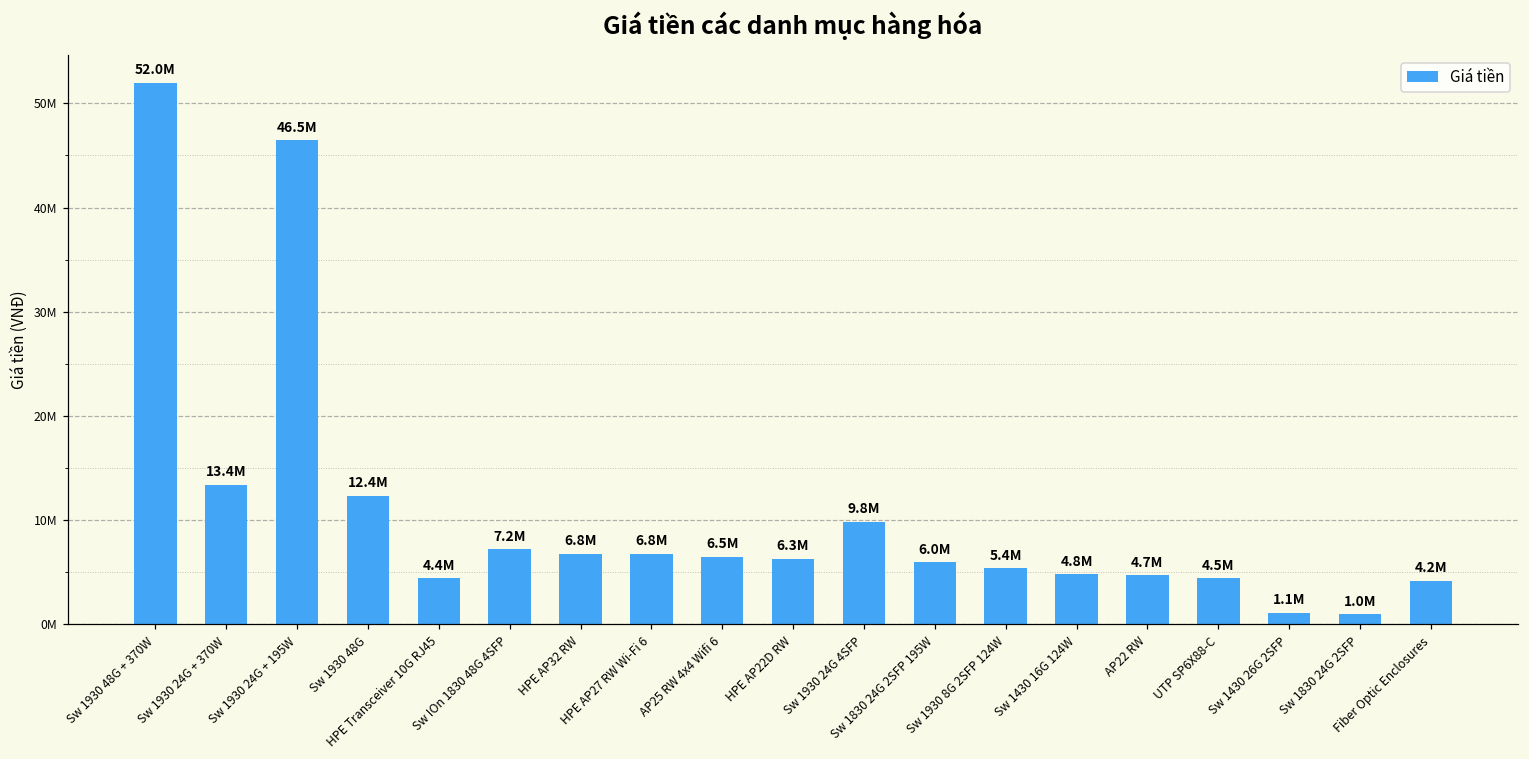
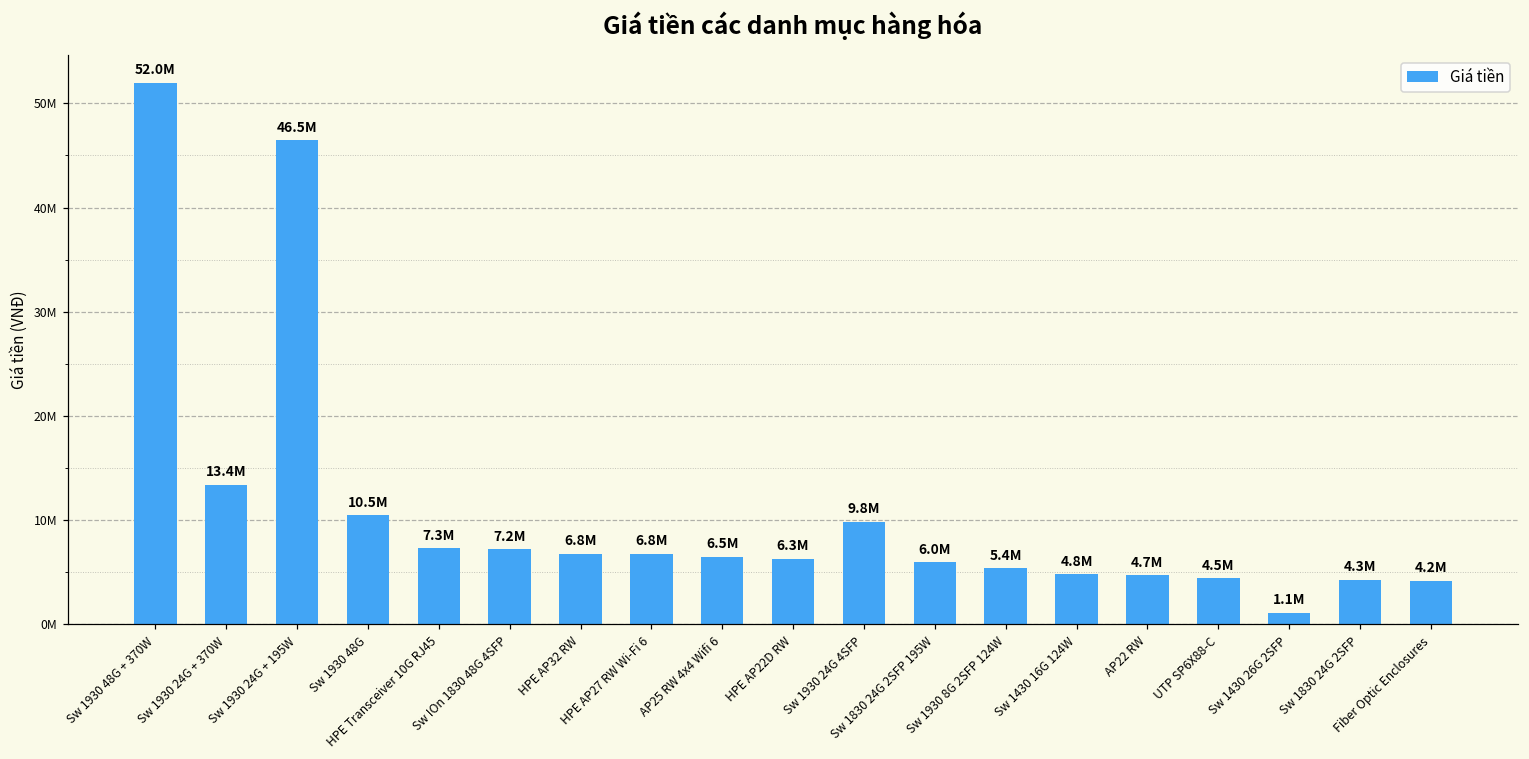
  {
    "Sw 1930 48G + 370W": "52.0M",
    "Sw 1930 24G + 370W": "13.4M",
    "Sw 1930 24G + 195W": "46.5M",
-   "Sw 1930 48G": "12.4M",
-   "HPE Transceiver 10G RJ45": "4.4M",
+   "Sw 1930 48G": "10.5M",
+   "HPE Transceiver 10G RJ45": "7.3M",
    "Sw IOn 1830 48G 4SFP": "7.2M",
    "HPE AP32 RW": "6.8M",
    "HPE AP27 RW Wi-Fi 6": "6.8M",
    "AP25 RW 4x4 Wifi 6": "6.5M",
    "HPE AP22D RW": "6.3M",
    "Sw 1930 24G 4SFP": "9.8M",
    "Sw 1830 24G 2SFP 195W": "6.0M",
    "Sw 1930 8G 2SFP 124W": "5.4M",
    "Sw 1430 16G 124W": "4.8M",
    "AP22 RW": "4.7M",
    "UTP SP6X88-C": "4.5M",
    "Sw 1430 26G 2SFP": "1.1M",
-   "Sw 1830 24G 2SFP": "1.0M",
+   "Sw 1830 24G 2SFP": "4.3M",
    "Fiber Optic Enclosures": "4.2M"
  }
